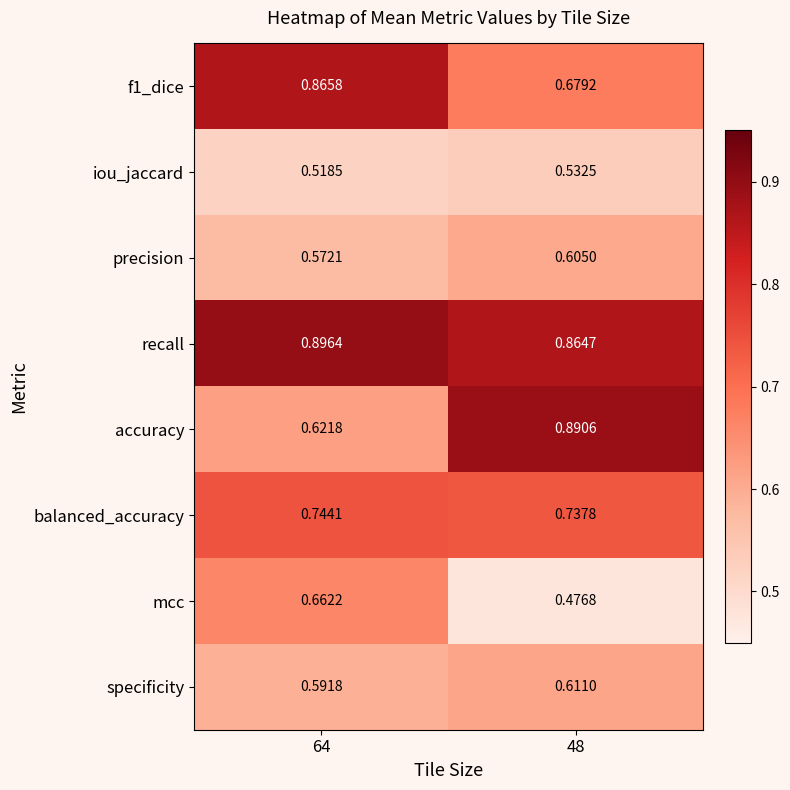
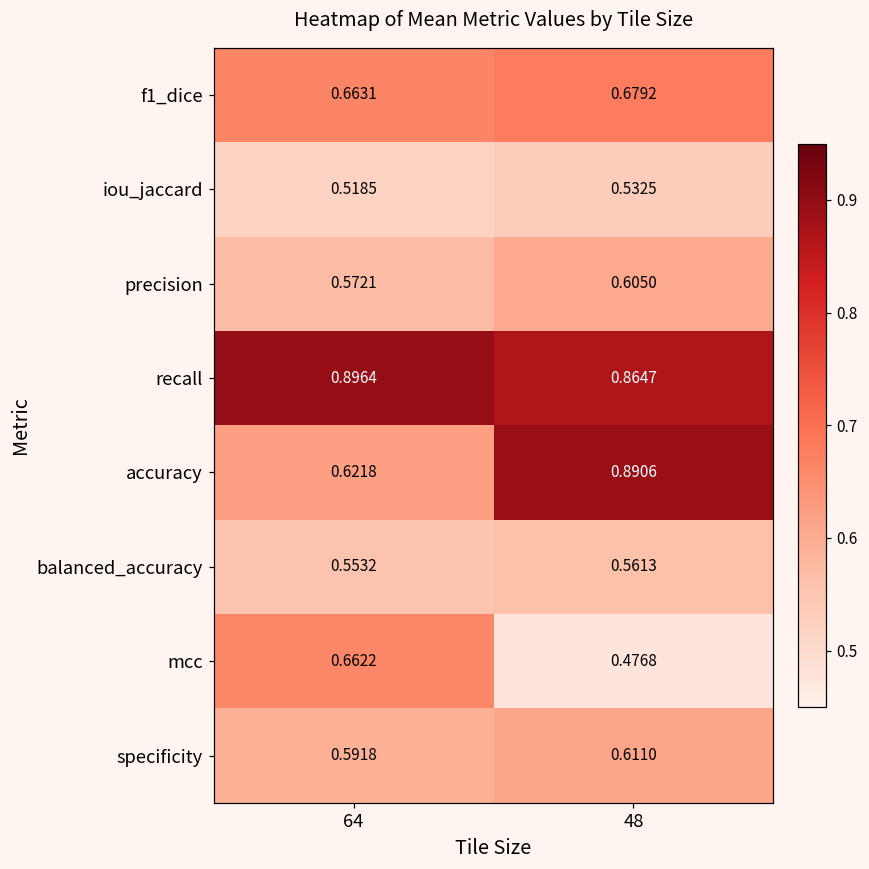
  {
    "f1_dice": {
-     "64": 0.8658,
+     "64": 0.6631,
      "48": 0.6792
    },
    "iou_jaccard": {
      "64": 0.5185,
      "48": 0.5325
    },
    "precision": {
      "64": 0.5721,
      "48": 0.6050
    },
    "recall": {
      "64": 0.8964,
      "48": 0.8647
    },
    "accuracy": {
      "64": 0.6218,
      "48": 0.8906
    },
    "balanced_accuracy": {
-     "64": 0.7441,
-     "48": 0.7378
+     "64": 0.5532,
+     "48": 0.5613
    },
    "mcc": {
      "64": 0.6622,
      "48": 0.4768
    },
    "specificity": {
      "64": 0.5918,
      "48": 0.6110
    }
  }
